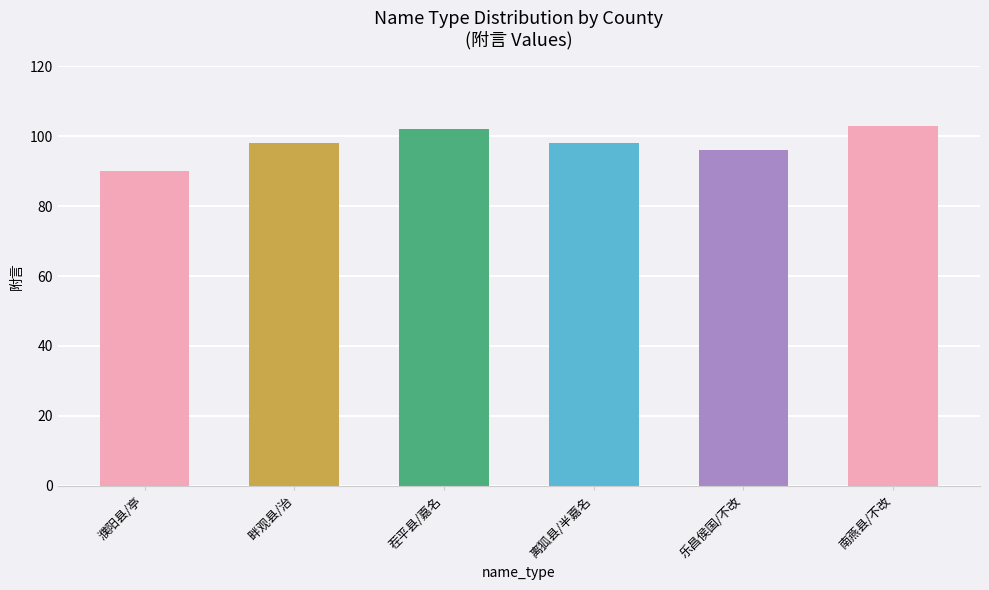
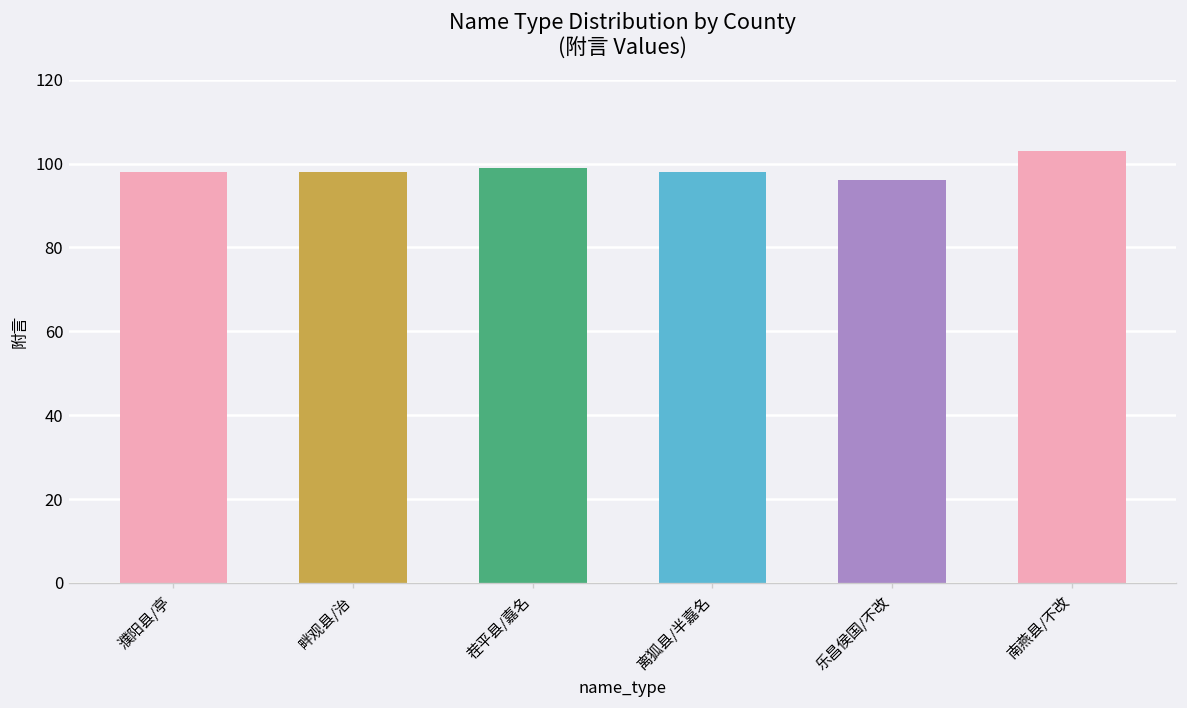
  {
-   "濮阳县/亭": 90,
+   "濮阳县/亭": 98,
    "畔观县/治": 98,
-   "茬平县/嘉名": 102,
+   "茬平县/嘉名": 99,
    "离狐县/半嘉名": 98,
    "乐昌侯国/不改": 96,
    "南燕县/不改": 103
  }
